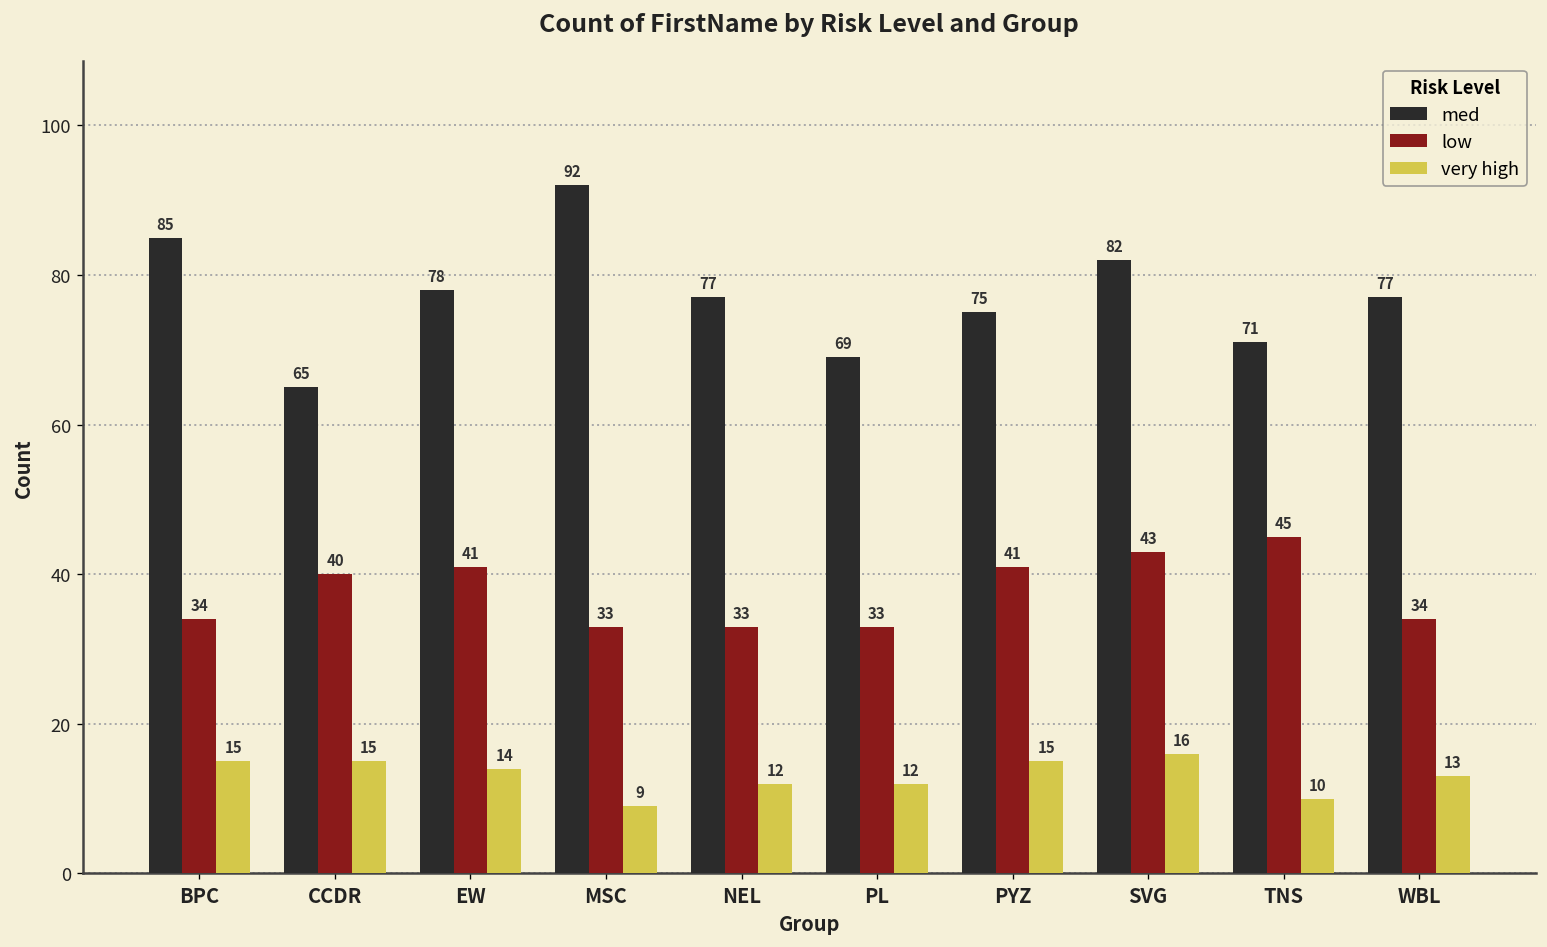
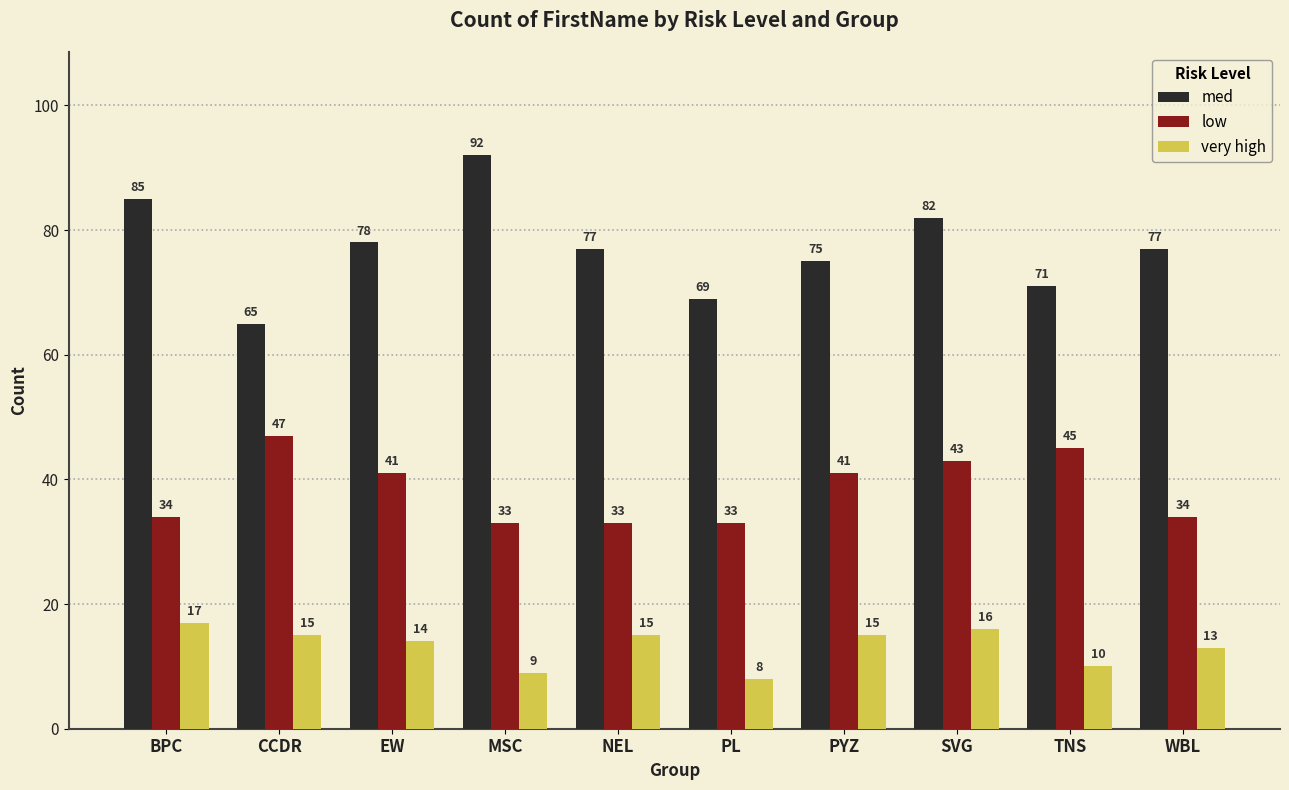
  {
    "med": {
      "BPC": 85,
      "CCDR": 65,
      "EW": 78,
      "MSC": 92,
      "NEL": 77,
      "PL": 69,
      "PYZ": 75,
      "SVG": 82,
      "TNS": 71,
      "WBL": 77
    },
    "low": {
      "BPC": 34,
-     "CCDR": 40,
+     "CCDR": 47,
      "EW": 41,
      "MSC": 33,
      "NEL": 33,
      "PL": 33,
      "PYZ": 41,
      "SVG": 43,
      "TNS": 45,
      "WBL": 34
    },
    "very high": {
-     "BPC": 15,
+     "BPC": 17,
      "CCDR": 15,
      "EW": 14,
      "MSC": 9,
-     "NEL": 12,
-     "PL": 12,
+     "NEL": 15,
+     "PL": 8,
      "PYZ": 15,
      "SVG": 16,
      "TNS": 10,
      "WBL": 13
    }
  }
